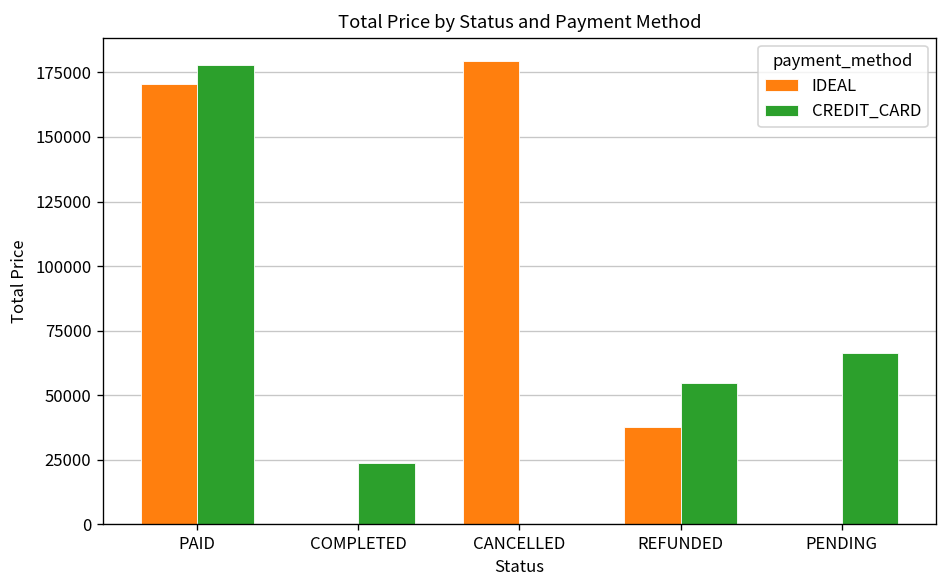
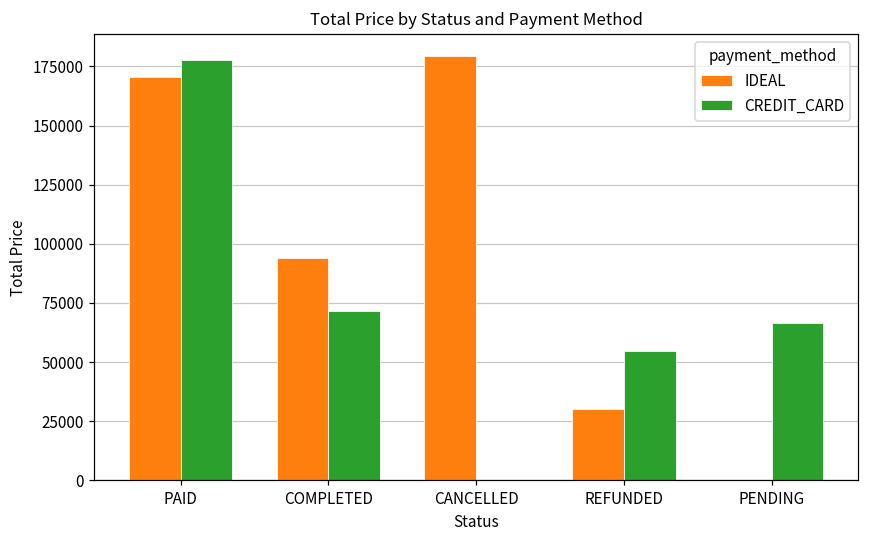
  {
    "IDEAL": {
      "PAID": 171000,
-     "COMPLETED": 0,
+     "COMPLETED": 94000,
      "CANCELLED": 180000,
-     "REFUNDED": 37000,
+     "REFUNDED": 30000,
      "PENDING": 0
    },
    "CREDIT_CARD": {
      "PAID": 178000,
-     "COMPLETED": 24000,
+     "COMPLETED": 72000,
      "CANCELLED": 0,
      "REFUNDED": 54000,
      "PENDING": 66000
    }
  }
